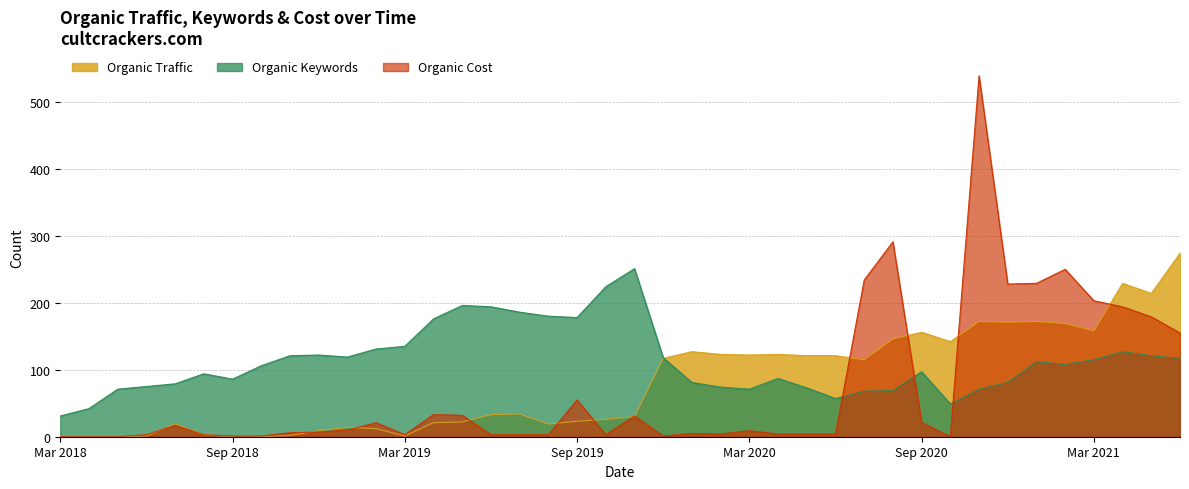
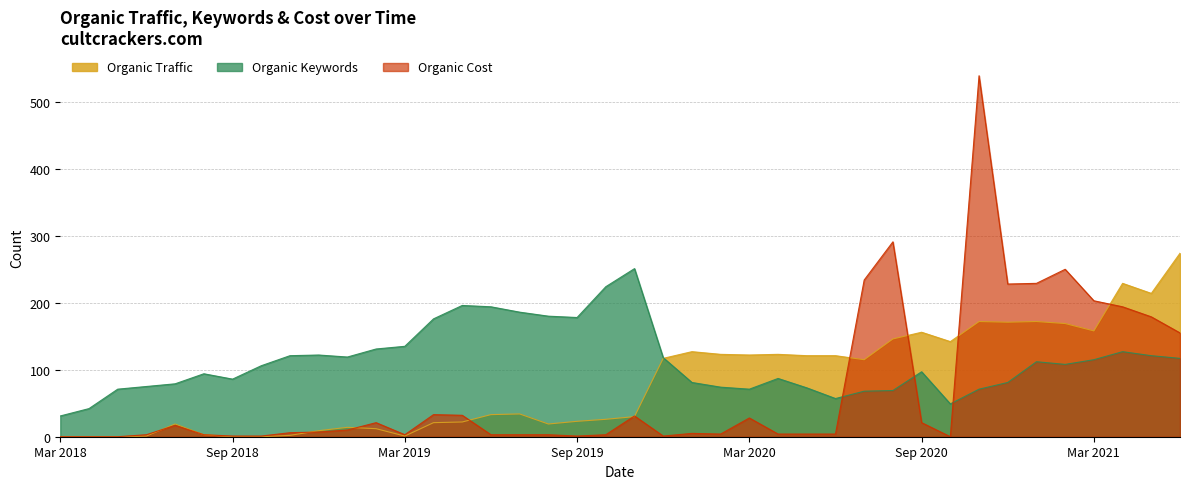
  {
    "Organic Traffic": {
      "Sep 2019": 20,
      "Mar 2020": 120,
      "Sep 2020": 160,
      "Mar 2021": 160
    },
    "Organic Keywords": {
      "Mar 2018": 30,
      "Sep 2018": 90,
      "Mar 2019": 140,
      "Sep 2019": 180,
      "Mar 2020": 70,
      "Sep 2020": 100,
      "Mar 2021": 120
    },
    "Organic Cost": {
-     "Sep 2019": 60,
-     "Mar 2020": 10,
+     "Sep 2019": 0,
+     "Mar 2020": 30,
      "Sep 2020": 20,
      "Mar 2021": 200
    }
  }
